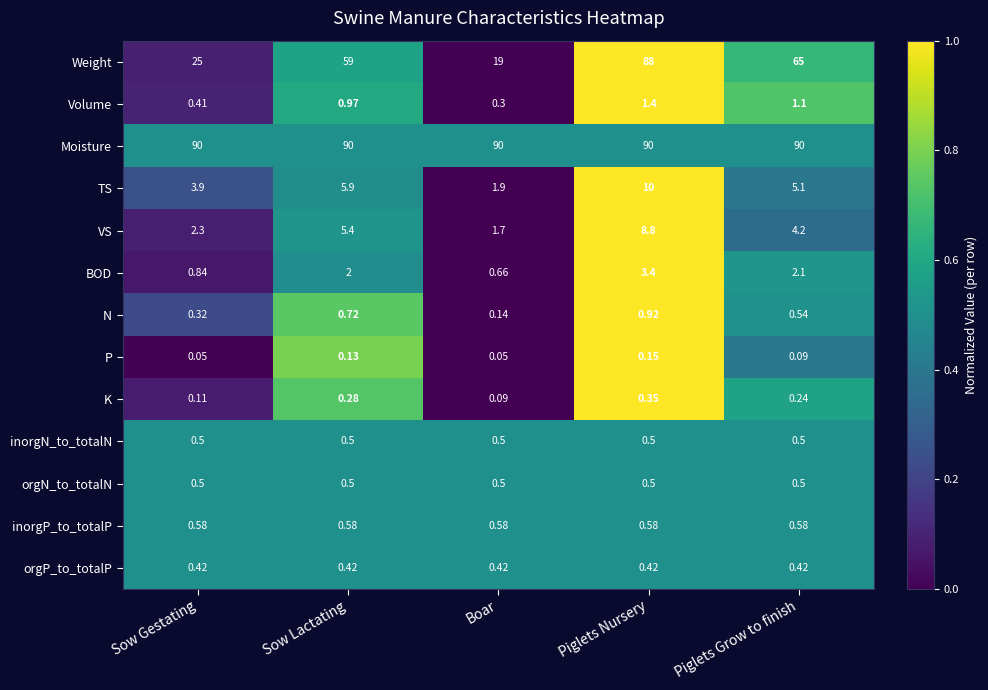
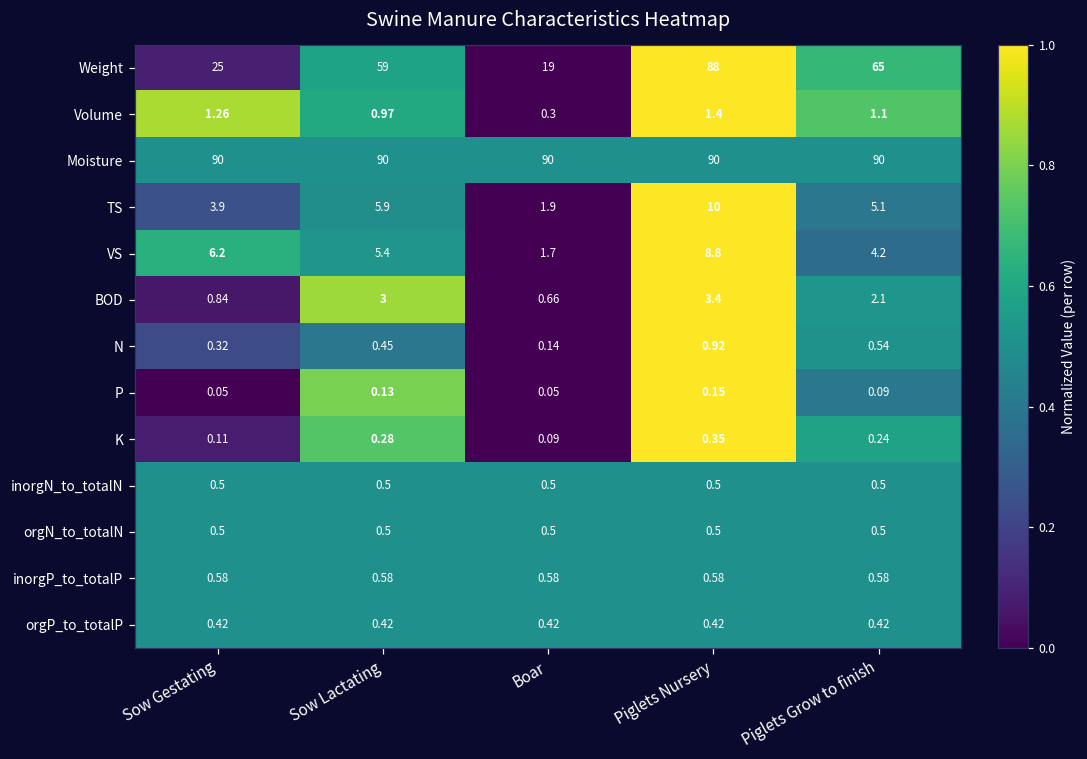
  {
    "Weight": {
      "Sow Gestating": 25,
      "Sow Lactating": 59,
      "Boar": 19,
      "Piglets Nursery": 88,
      "Piglets Grow to finish": 65
    },
    "Volume": {
-     "Sow Gestating": 0.41,
+     "Sow Gestating": 1.26,
      "Sow Lactating": 0.97,
      "Boar": 0.3,
      "Piglets Nursery": 1.4,
      "Piglets Grow to finish": 1.1
    },
    "Moisture": {
      "Sow Gestating": 90,
      "Sow Lactating": 90,
      "Boar": 90,
      "Piglets Nursery": 90,
      "Piglets Grow to finish": 90
    },
    "TS": {
      "Sow Gestating": 3.9,
      "Sow Lactating": 5.9,
      "Boar": 1.9,
      "Piglets Nursery": 10,
      "Piglets Grow to finish": 5.1
    },
    "VS": {
-     "Sow Gestating": 2.3,
+     "Sow Gestating": 6.2,
      "Sow Lactating": 5.4,
      "Boar": 1.7,
      "Piglets Nursery": 8.8,
      "Piglets Grow to finish": 4.2
    },
    "BOD": {
      "Sow Gestating": 0.84,
-     "Sow Lactating": 2,
+     "Sow Lactating": 3,
      "Boar": 0.66,
      "Piglets Nursery": 3.4,
      "Piglets Grow to finish": 2.1
    },
    "N": {
      "Sow Gestating": 0.32,
-     "Sow Lactating": 0.72,
+     "Sow Lactating": 0.45,
      "Boar": 0.14,
      "Piglets Nursery": 0.92,
      "Piglets Grow to finish": 0.54
    },
    "P": {
      "Sow Gestating": 0.05,
      "Sow Lactating": 0.13,
      "Boar": 0.05,
      "Piglets Nursery": 0.15,
      "Piglets Grow to finish": 0.09
    },
    "K": {
      "Sow Gestating": 0.11,
      "Sow Lactating": 0.28,
      "Boar": 0.09,
      "Piglets Nursery": 0.35,
      "Piglets Grow to finish": 0.24
    },
    "inorgN_to_totalN": {
      "Sow Gestating": 0.5,
      "Sow Lactating": 0.5,
      "Boar": 0.5,
      "Piglets Nursery": 0.5,
      "Piglets Grow to finish": 0.5
    },
    "orgN_to_totalN": {
      "Sow Gestating": 0.5,
      "Sow Lactating": 0.5,
      "Boar": 0.5,
      "Piglets Nursery": 0.5,
      "Piglets Grow to finish": 0.5
    },
    "inorgP_to_totalP": {
      "Sow Gestating": 0.58,
      "Sow Lactating": 0.58,
      "Boar": 0.58,
      "Piglets Nursery": 0.58,
      "Piglets Grow to finish": 0.58
    },
    "orgP_to_totalP": {
      "Sow Gestating": 0.42,
      "Sow Lactating": 0.42,
      "Boar": 0.42,
      "Piglets Nursery": 0.42,
      "Piglets Grow to finish": 0.42
    }
  }
